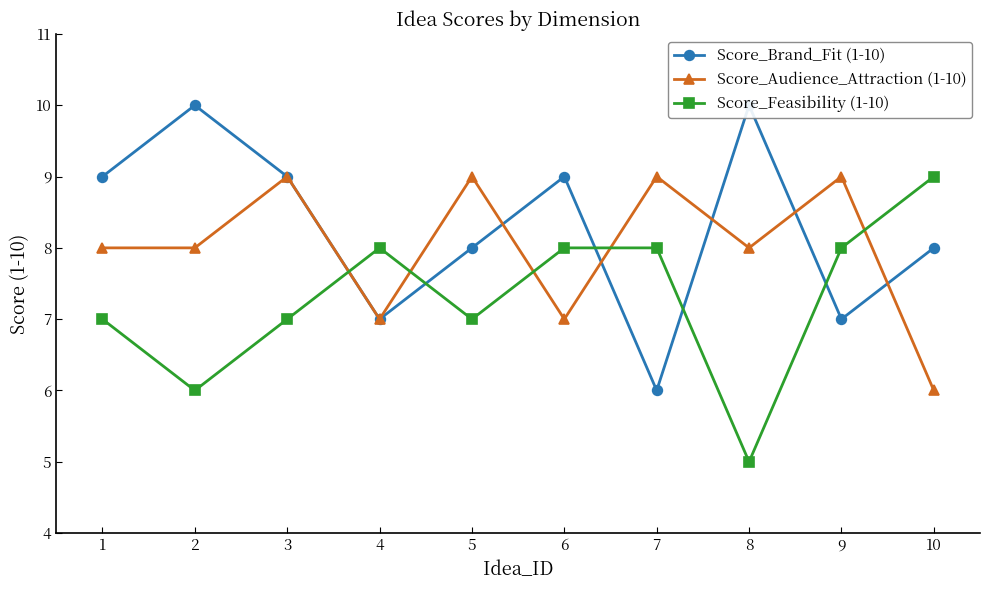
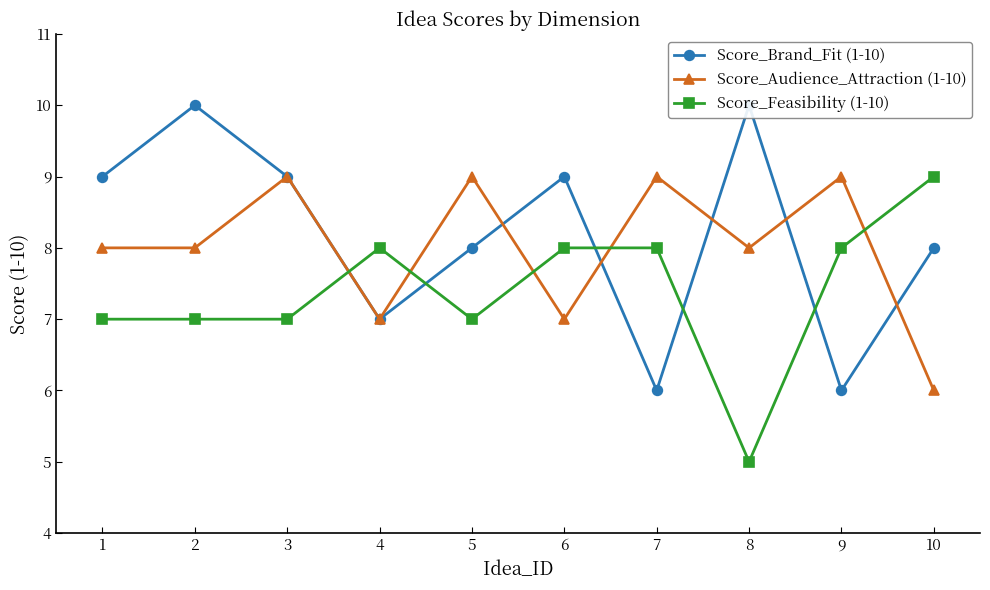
  {
    "Score_Brand_Fit (1-10)": {
      "1": 9,
      "2": 10,
      "5": 8,
      "6": 9,
      "7": 6,
-     "9": 7,
+     "9": 6,
      "10": 8
    },
    "Score_Audience_Attraction (1-10)": {
      "1": 8,
      "2": 8,
      "5": 9,
      "6": 7,
      "7": 9,
      "8": 8,
      "9": 9,
      "10": 6
    },
    "Score_Feasibility (1-10)": {
      "1": 7,
-     "2": 6,
+     "2": 7,
      "3": 7,
      "4": 8,
      "5": 7,
      "6": 8,
      "7": 8,
      "8": 5,
      "9": 8,
      "10": 9
    }
  }
